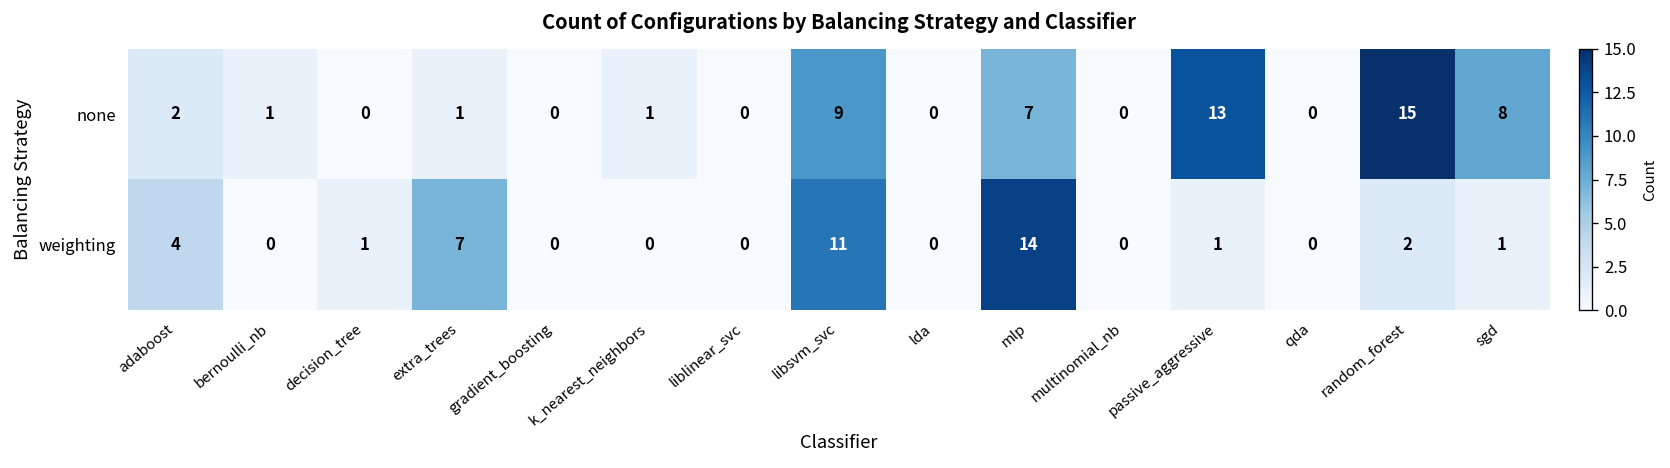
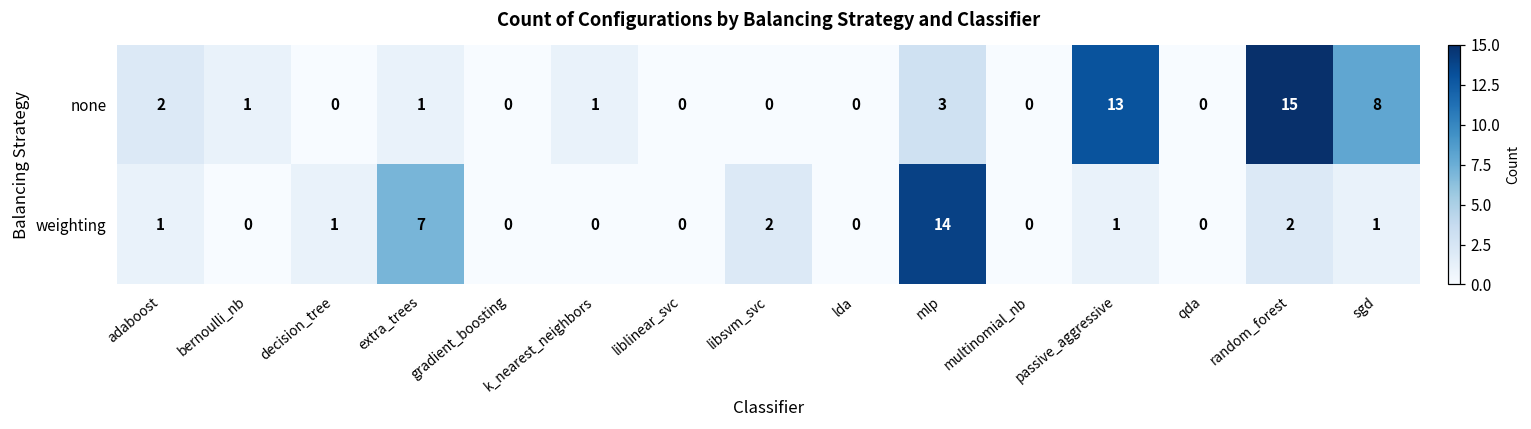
  {
    "none": {
      "adaboost": 2,
      "bernoulli_nb": 1,
      "decision_tree": 0,
      "extra_trees": 1,
      "gradient_boosting": 0,
      "k_nearest_neighbors": 1,
      "liblinear_svc": 0,
-     "libsvm_svc": 9,
+     "libsvm_svc": 0,
      "lda": 0,
-     "mlp": 7,
+     "mlp": 3,
      "multinomial_nb": 0,
      "passive_aggressive": 13,
      "qda": 0,
      "random_forest": 15,
      "sgd": 8
    },
    "weighting": {
-     "adaboost": 4,
+     "adaboost": 1,
      "bernoulli_nb": 0,
      "decision_tree": 1,
      "extra_trees": 7,
      "gradient_boosting": 0,
      "k_nearest_neighbors": 0,
      "liblinear_svc": 0,
-     "libsvm_svc": 11,
+     "libsvm_svc": 2,
      "lda": 0,
      "mlp": 14,
      "multinomial_nb": 0,
      "passive_aggressive": 1,
      "qda": 0,
      "random_forest": 2,
      "sgd": 1
    }
  }
